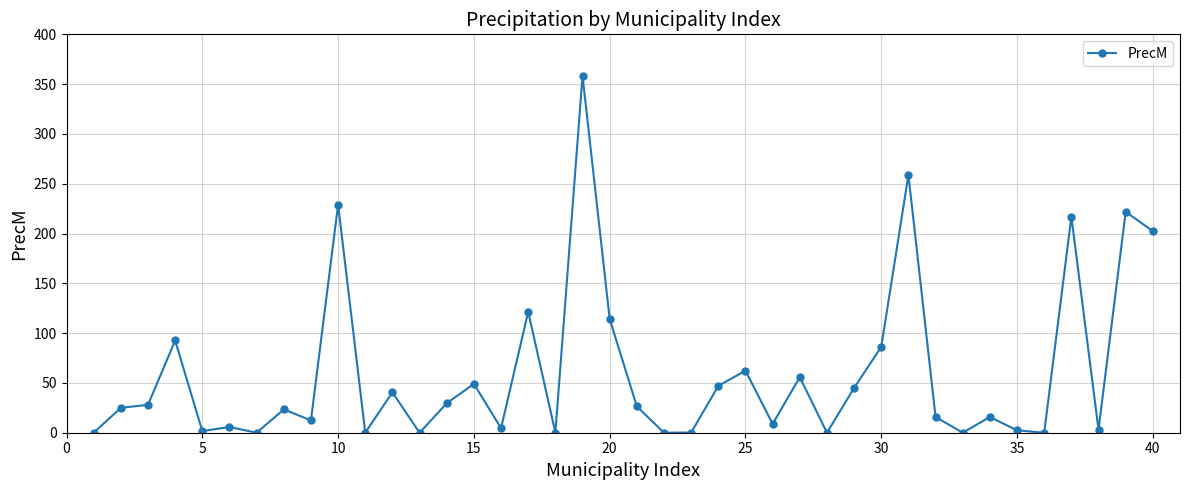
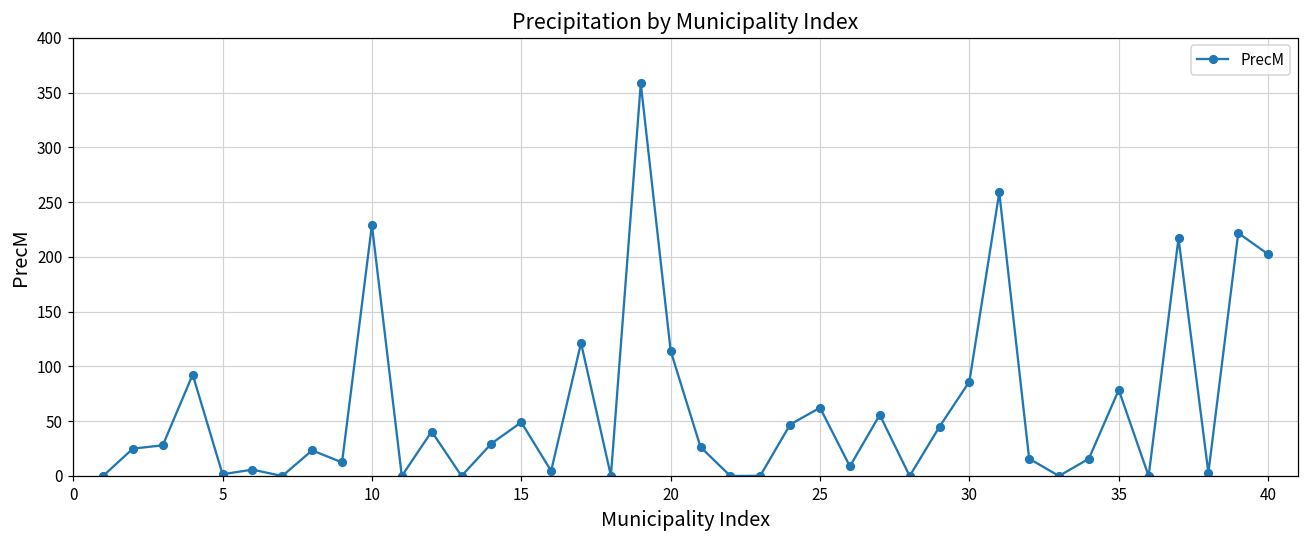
  {
    "5": 0,
    "10": 230,
    "15": 50,
    "20": 110,
    "25": 60,
    "30": 90,
-   "35": 0,
+   "35": 80,
    "40": 200
  }
